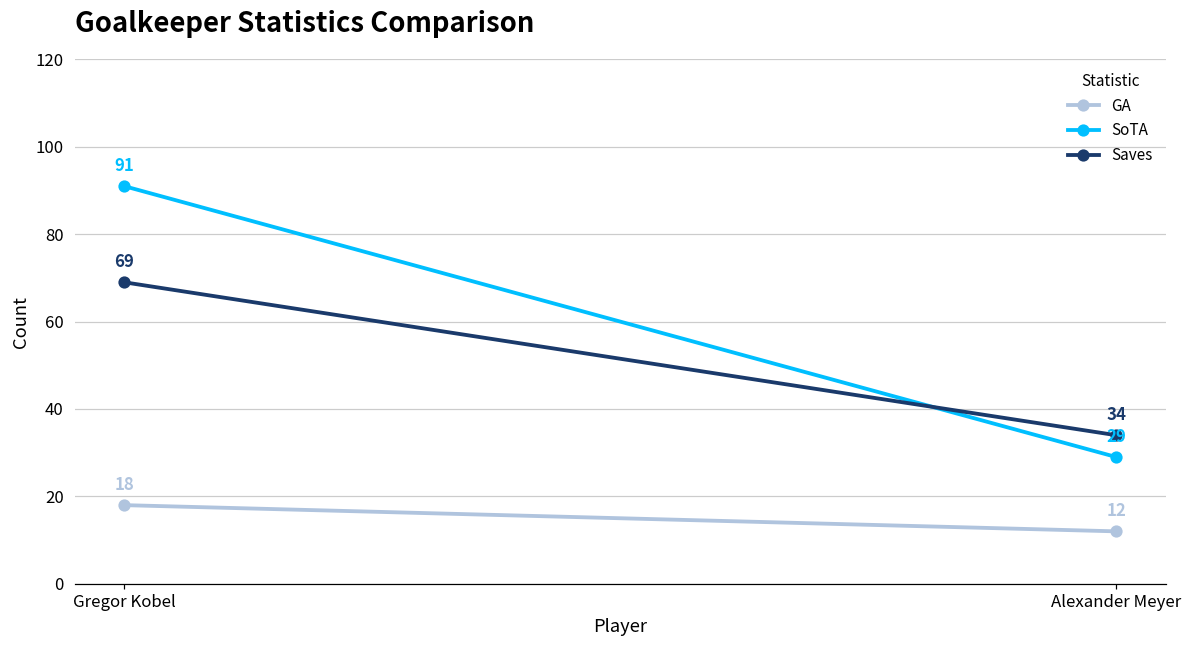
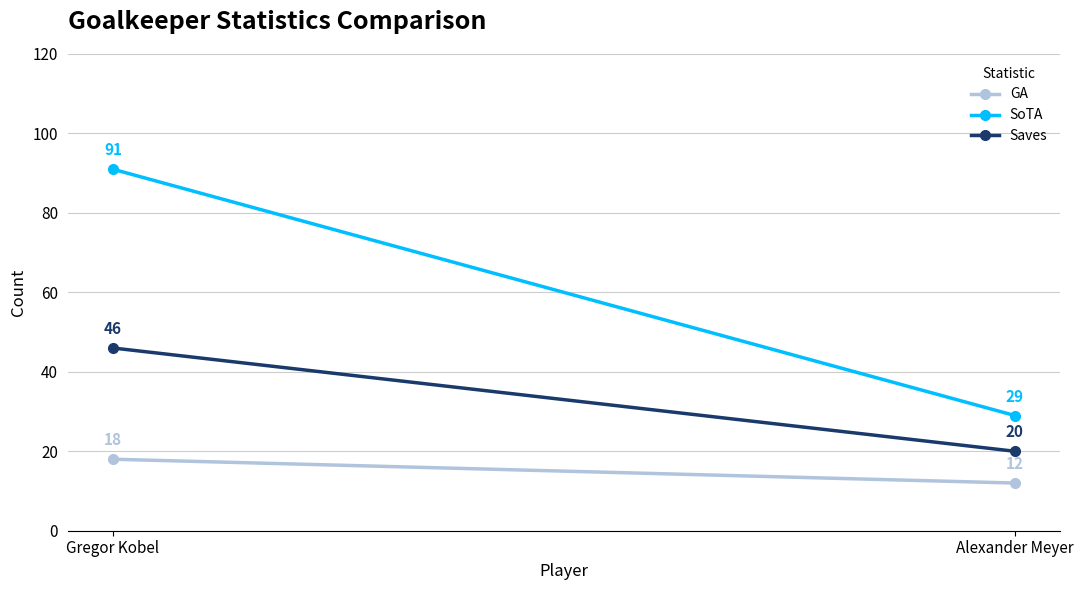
  {
    "GA": {
      "Gregor Kobel": 18,
      "Alexander Meyer": 12
    },
    "SoTA": {
      "Gregor Kobel": 91
    },
    "Saves": {
-     "Gregor Kobel": 69,
-     "Alexander Meyer": 34
+     "Gregor Kobel": 46,
+     "Alexander Meyer": 20
    }
  }
